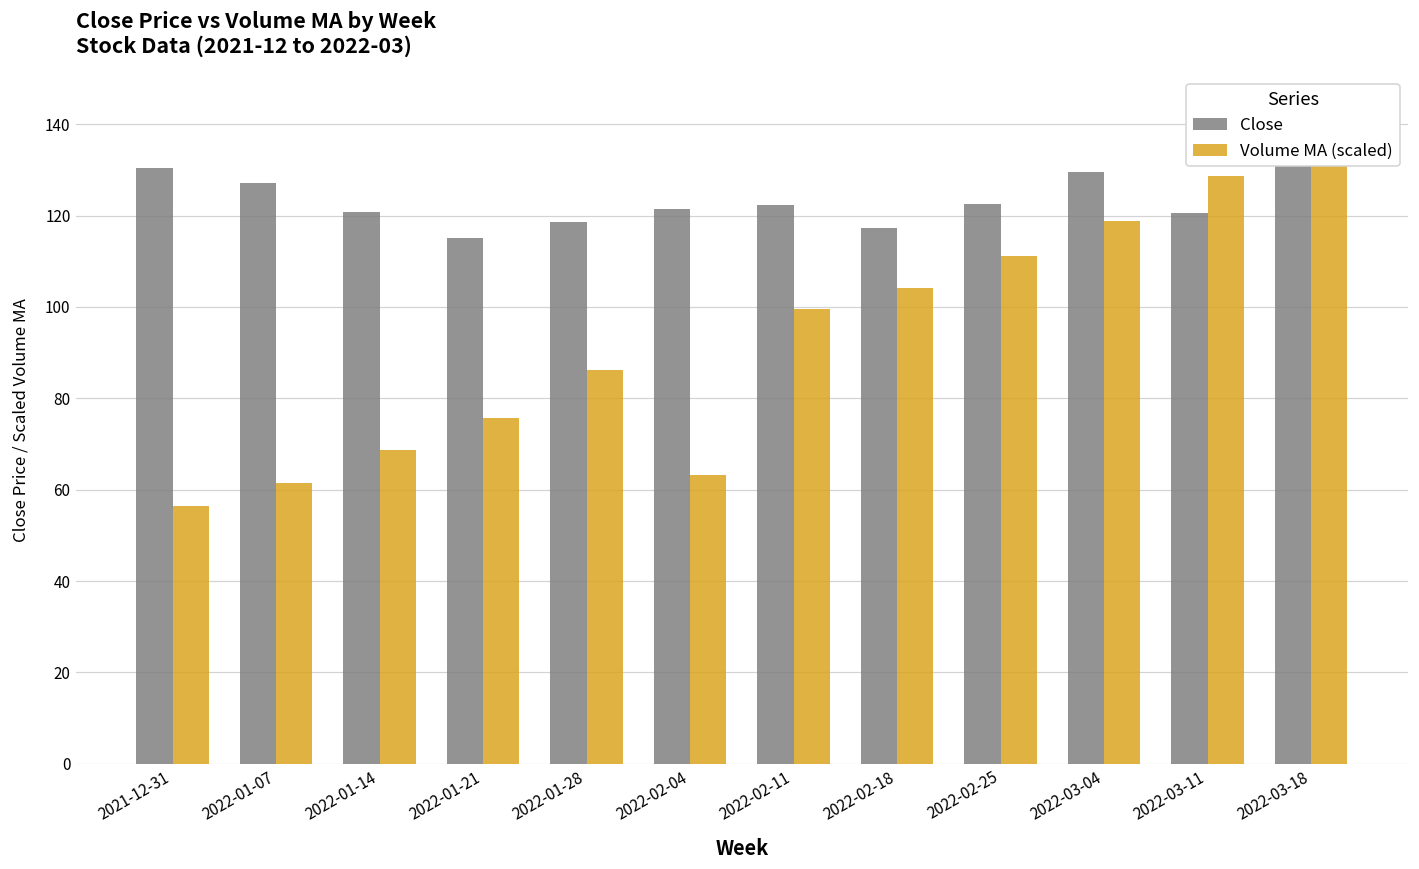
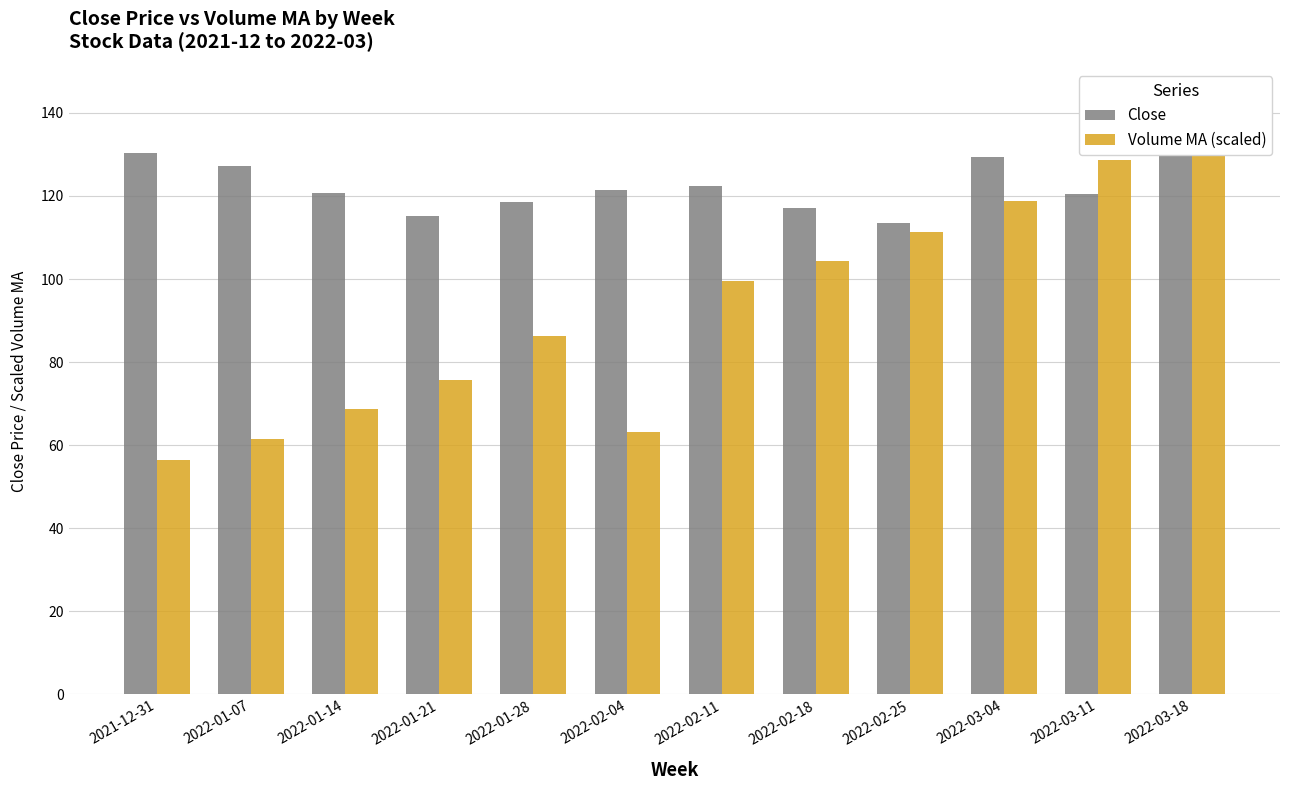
  {
    "Close": {
      "2021-12-31": 130,
      "2022-01-07": 127,
      "2022-01-14": 121,
      "2022-01-21": 115,
      "2022-01-28": 119,
      "2022-02-04": 121,
      "2022-02-11": 122,
      "2022-02-18": 117,
-     "2022-02-25": 123,
+     "2022-02-25": 113,
      "2022-03-04": 129,
      "2022-03-11": 121
    },
    "Volume MA (scaled)": {
      "2021-12-31": 56,
      "2022-01-07": 61,
      "2022-01-14": 69,
      "2022-01-21": 76,
      "2022-01-28": 86,
      "2022-02-04": 63,
      "2022-02-11": 99,
      "2022-02-18": 104,
      "2022-02-25": 111,
      "2022-03-04": 119,
      "2022-03-11": 129
    }
  }
